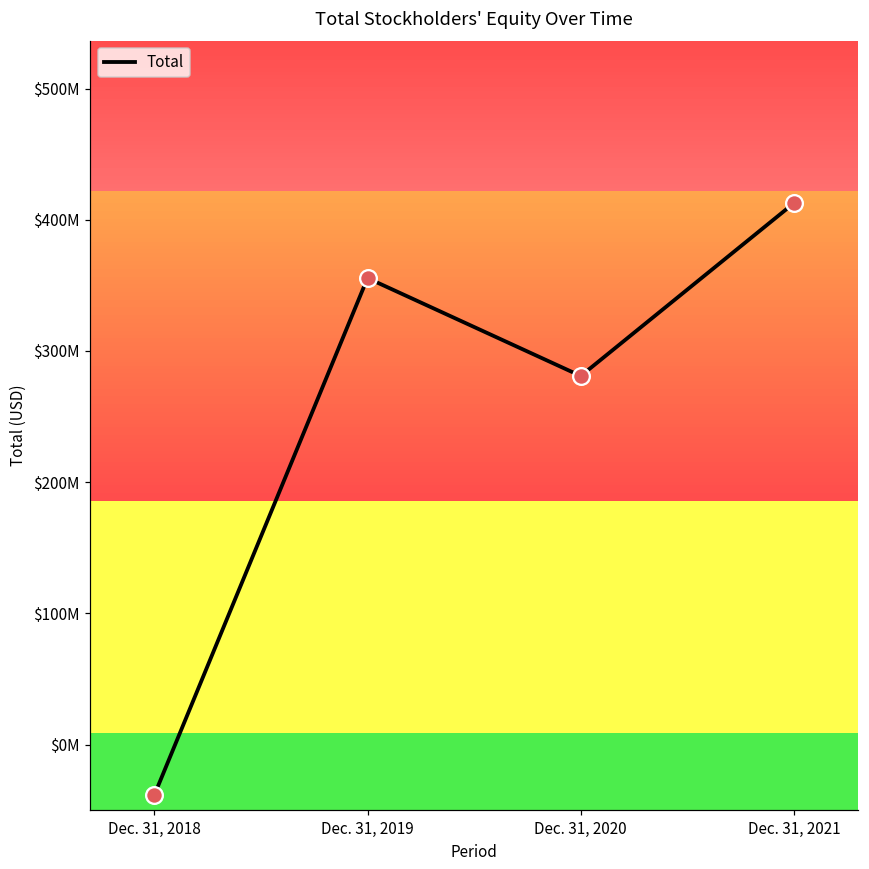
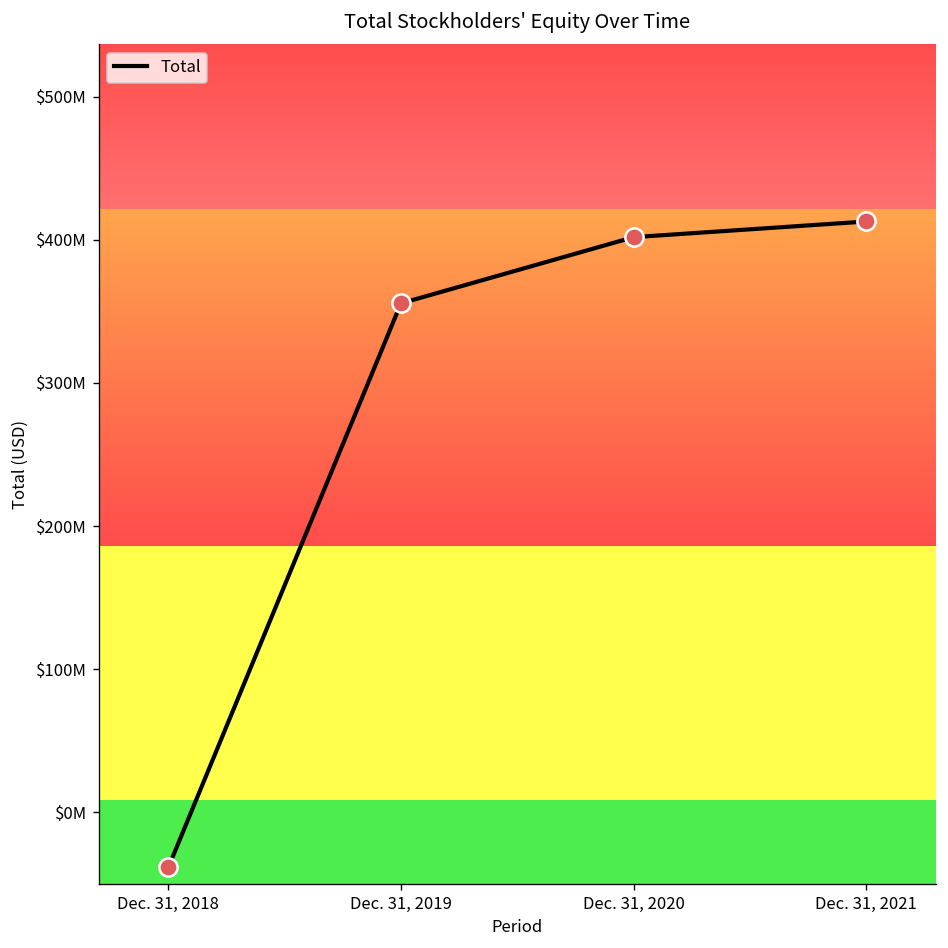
  {
    "Dec. 31, 2018": "$-39000000",
    "Dec. 31, 2019": "$356000000",
-   "Dec. 31, 2020": "$281000000",
+   "Dec. 31, 2020": "$402000000",
    "Dec. 31, 2021": "$413000000"
  }
